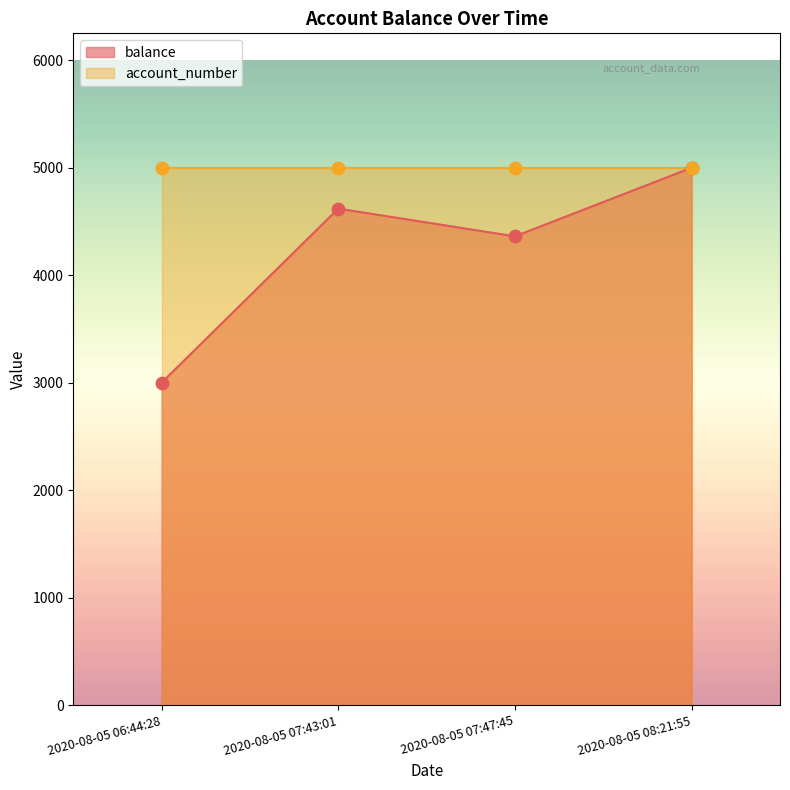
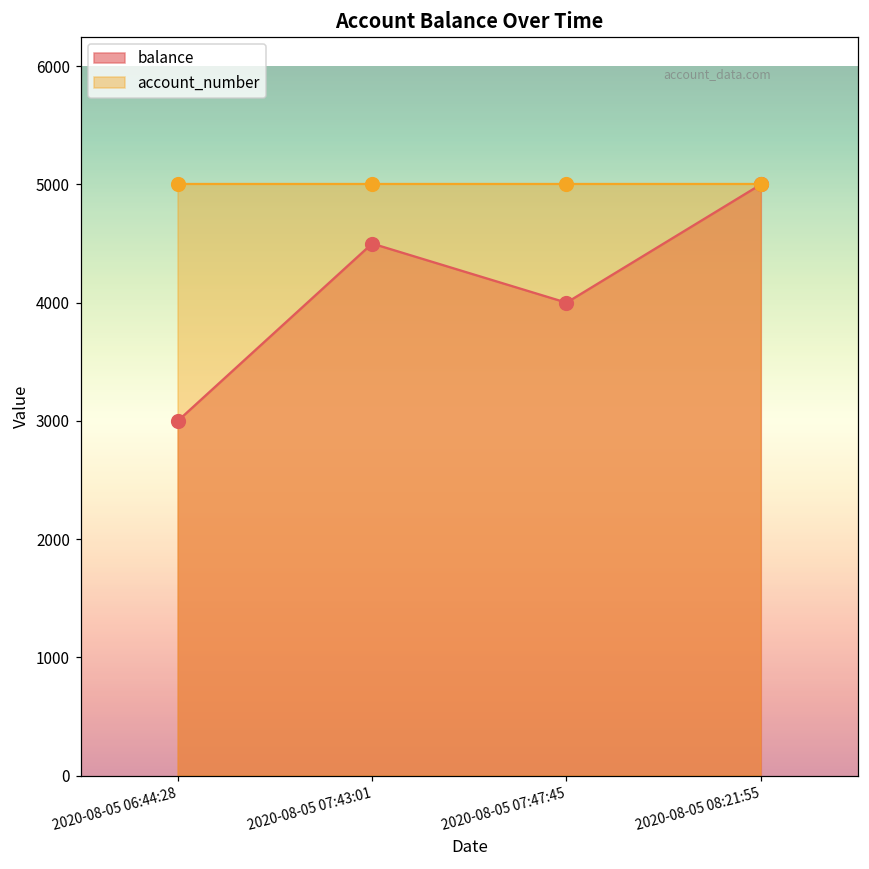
  {
    "balance": {
      "2020-08-05 06:44:28": 3000,
-     "2020-08-05 07:43:01": 4620,
-     "2020-08-05 07:47:45": 4360
+     "2020-08-05 07:43:01": 4500,
+     "2020-08-05 07:47:45": 4000
    },
    "account_number": {
      "2020-08-05 06:44:28": 5000,
      "2020-08-05 07:43:01": 5000,
      "2020-08-05 07:47:45": 5000
    }
  }
